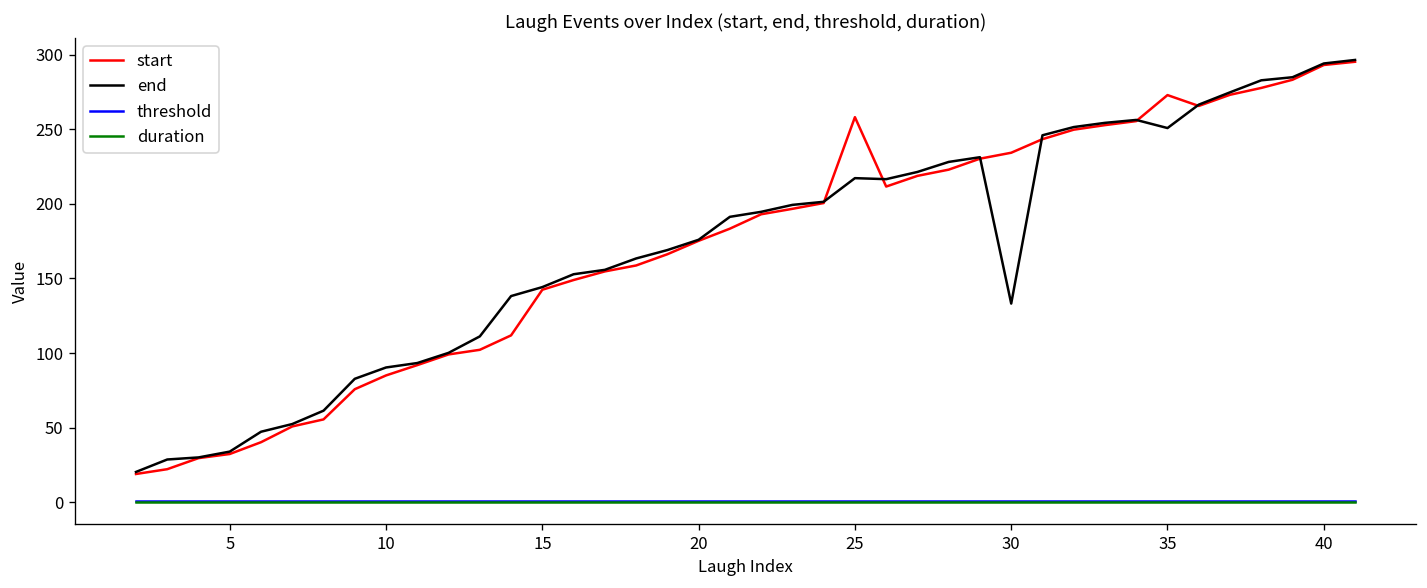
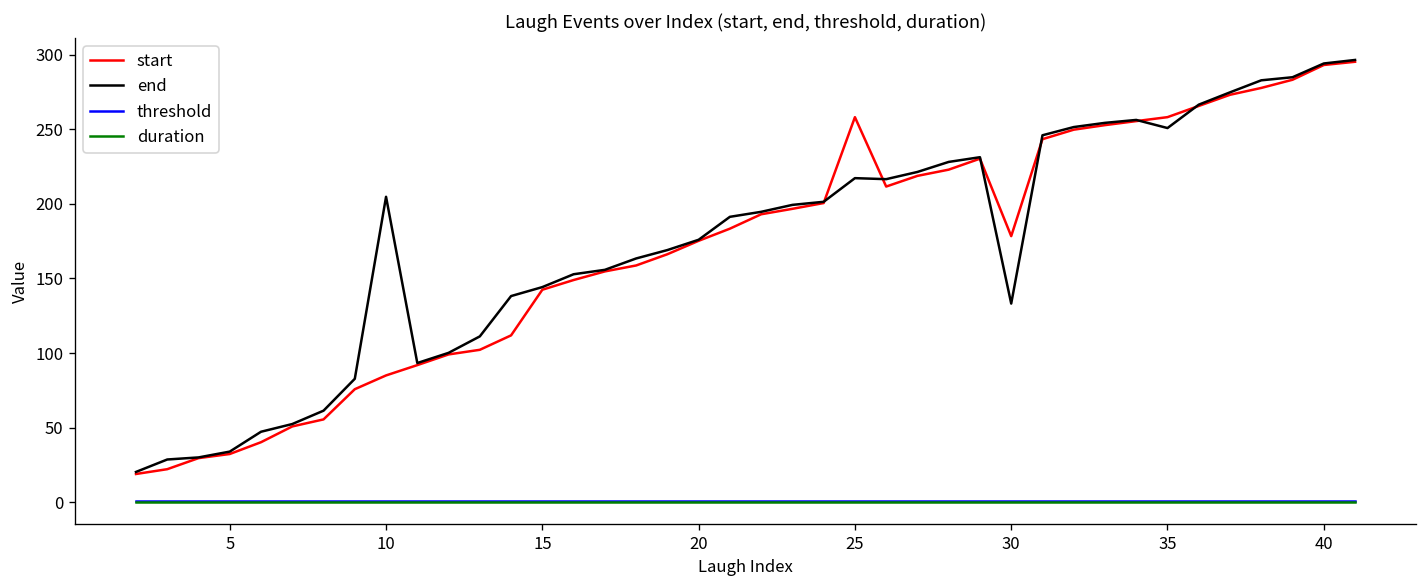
  {
    "start": {
      "10": 85,
      "25": 258,
-     "30": 234,
-     "35": 273
+     "30": 178,
+     "35": 258
    },
    "end": {
-     "10": 90,
+     "10": 205,
      "25": 217,
      "30": 133,
      "35": 251
    }
  }
